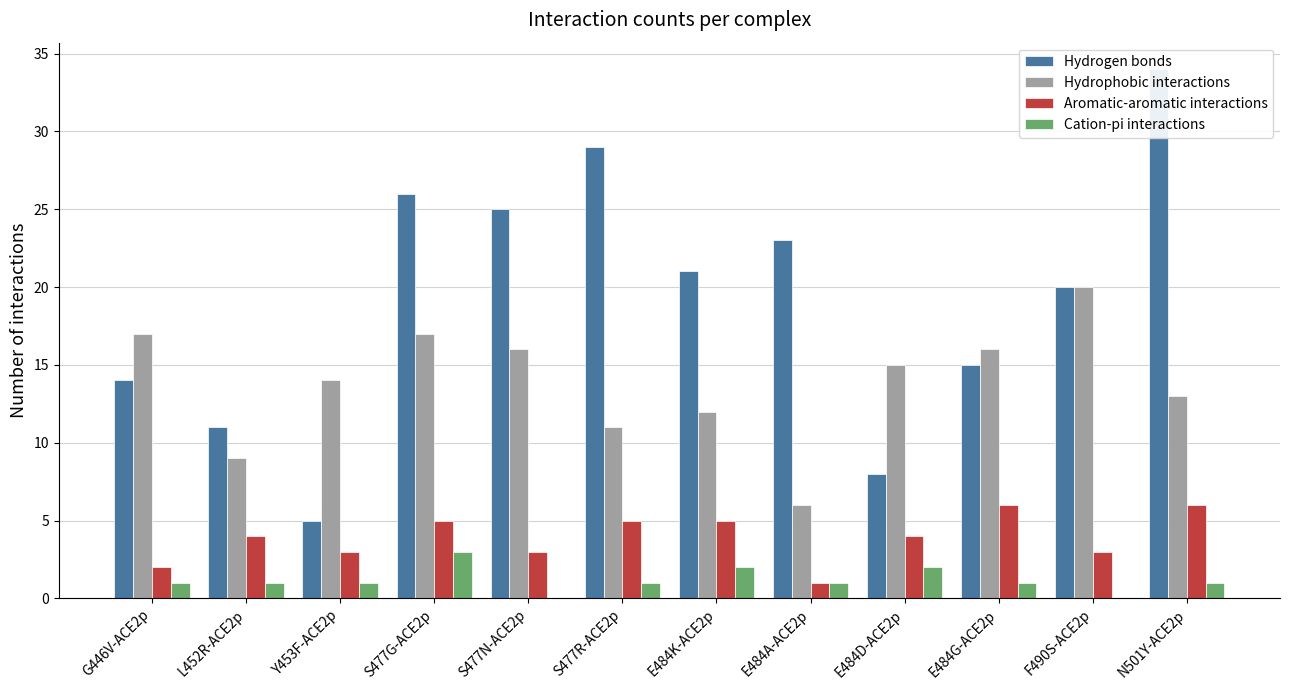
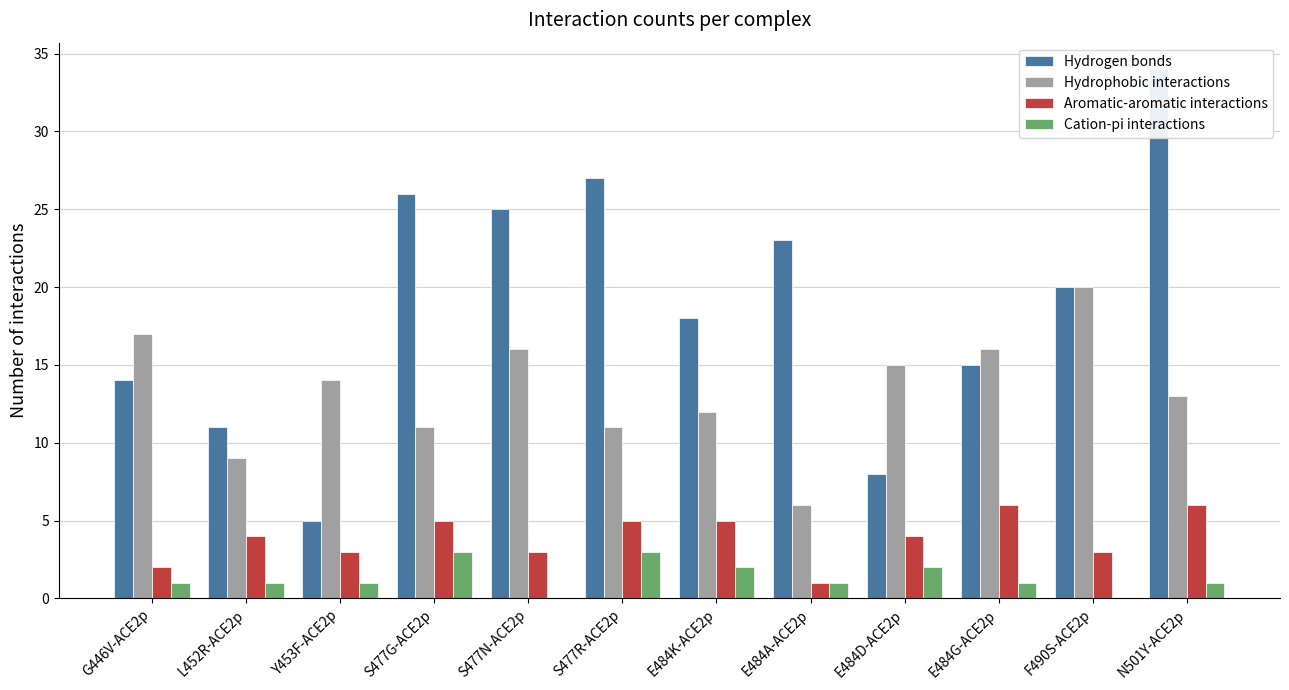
  {
    "Hydrogen bonds": {
      "G446V-ACE2p": 14,
      "L452R-ACE2p": 11,
      "Y453F-ACE2p": 5,
      "S477G-ACE2p": 26,
      "S477N-ACE2p": 25,
-     "S477R-ACE2p": 29,
-     "E484K-ACE2p": 21,
+     "S477R-ACE2p": 27,
+     "E484K-ACE2p": 18,
      "E484A-ACE2p": 23,
      "E484D-ACE2p": 8,
      "E484G-ACE2p": 15,
      "F490S-ACE2p": 20
    },
    "Hydrophobic interactions": {
      "G446V-ACE2p": 17,
      "L452R-ACE2p": 9,
      "Y453F-ACE2p": 14,
-     "S477G-ACE2p": 17,
+     "S477G-ACE2p": 11,
      "S477N-ACE2p": 16,
      "S477R-ACE2p": 11,
      "E484K-ACE2p": 12,
      "E484A-ACE2p": 6,
      "E484D-ACE2p": 15,
      "E484G-ACE2p": 16,
      "F490S-ACE2p": 20,
      "N501Y-ACE2p": 13
    },
    "Aromatic-aromatic interactions": {
      "G446V-ACE2p": 2,
      "L452R-ACE2p": 4,
      "Y453F-ACE2p": 3,
      "S477G-ACE2p": 5,
      "S477N-ACE2p": 3,
      "S477R-ACE2p": 5,
      "E484K-ACE2p": 5,
      "E484A-ACE2p": 1,
      "E484D-ACE2p": 4,
      "E484G-ACE2p": 6,
      "F490S-ACE2p": 3,
      "N501Y-ACE2p": 6
    },
    "Cation-pi interactions": {
      "G446V-ACE2p": 1,
      "L452R-ACE2p": 1,
      "Y453F-ACE2p": 1,
      "S477G-ACE2p": 3,
      "S477N-ACE2p": 0,
-     "S477R-ACE2p": 1,
+     "S477R-ACE2p": 3,
      "E484K-ACE2p": 2,
      "E484A-ACE2p": 1,
      "E484D-ACE2p": 2,
      "E484G-ACE2p": 1,
      "F490S-ACE2p": 0,
      "N501Y-ACE2p": 1
    }
  }
